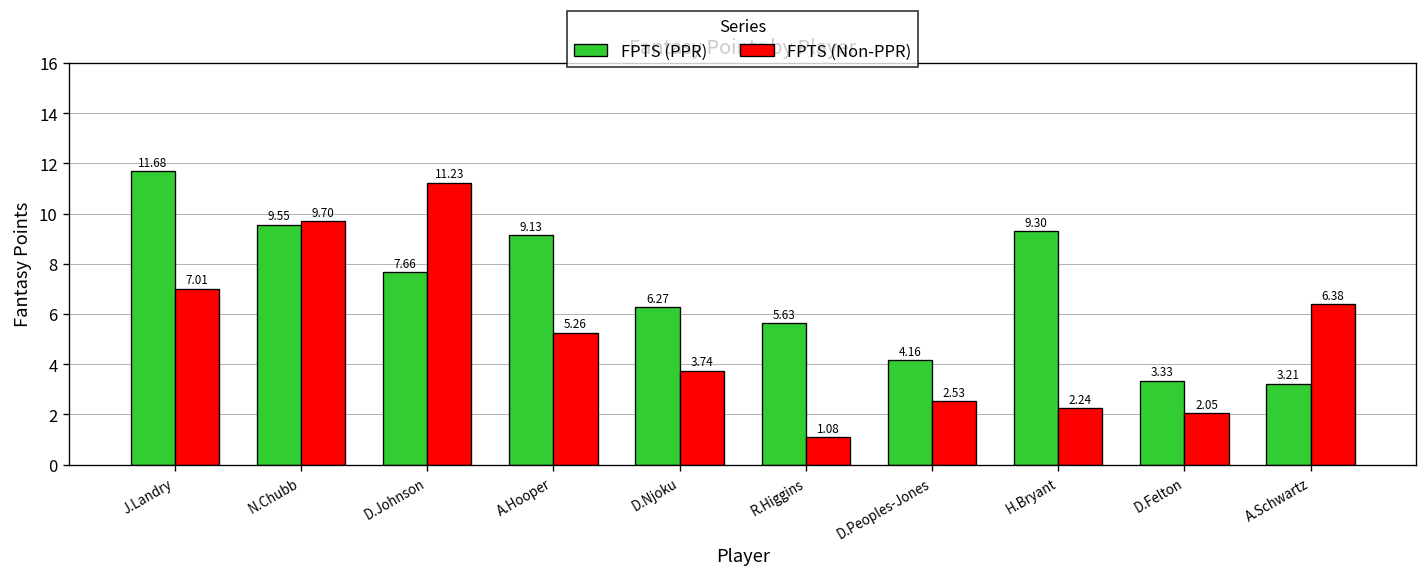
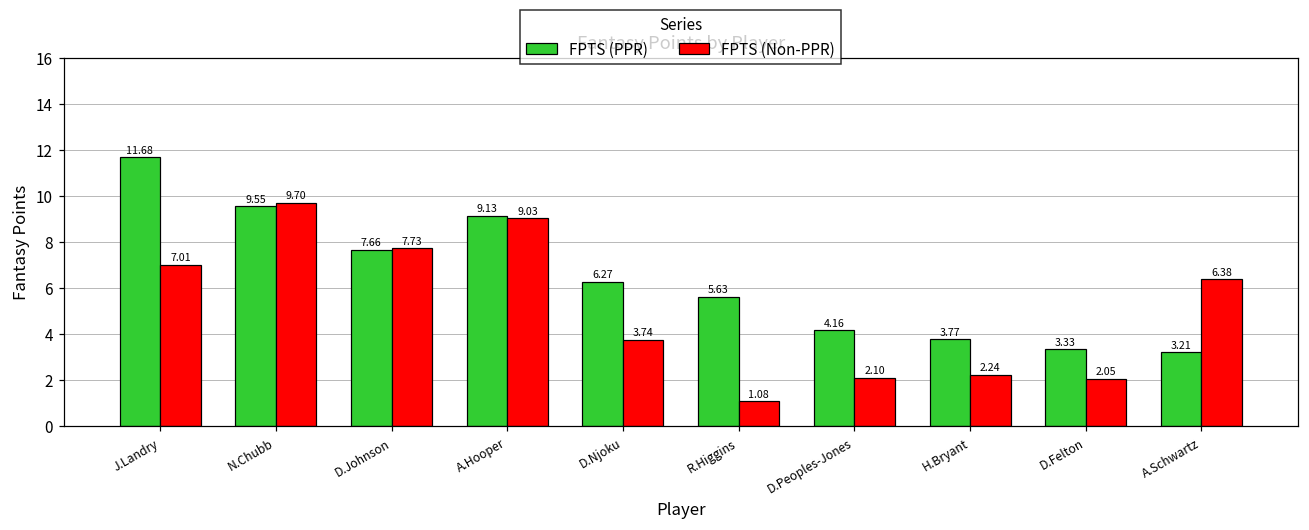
  {
    "FPTS (PPR)": {
      "J.Landry": 11.68,
      "N.Chubb": 9.55,
      "D.Johnson": 7.66,
      "A.Hooper": 9.13,
      "D.Njoku": 6.27,
      "R.Higgins": 5.63,
      "D.Peoples-Jones": 4.16,
-     "H.Bryant": 9.30,
+     "H.Bryant": 3.77,
      "D.Felton": 3.33,
      "A.Schwartz": 3.21
    },
    "FPTS (Non-PPR)": {
      "J.Landry": 7.01,
      "N.Chubb": 9.70,
-     "D.Johnson": 11.23,
-     "A.Hooper": 5.26,
+     "D.Johnson": 7.73,
+     "A.Hooper": 9.03,
      "D.Njoku": 3.74,
      "R.Higgins": 1.08,
-     "D.Peoples-Jones": 2.53,
+     "D.Peoples-Jones": 2.10,
      "H.Bryant": 2.24,
      "D.Felton": 2.05,
      "A.Schwartz": 6.38
    }
  }
